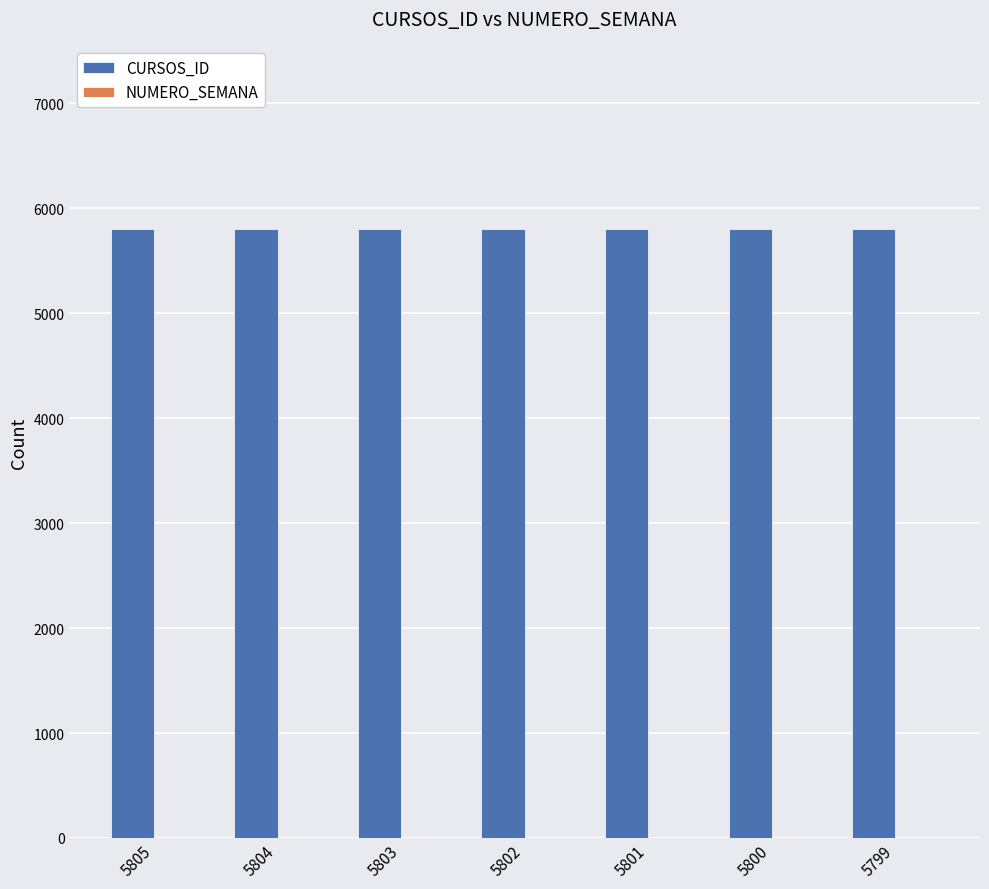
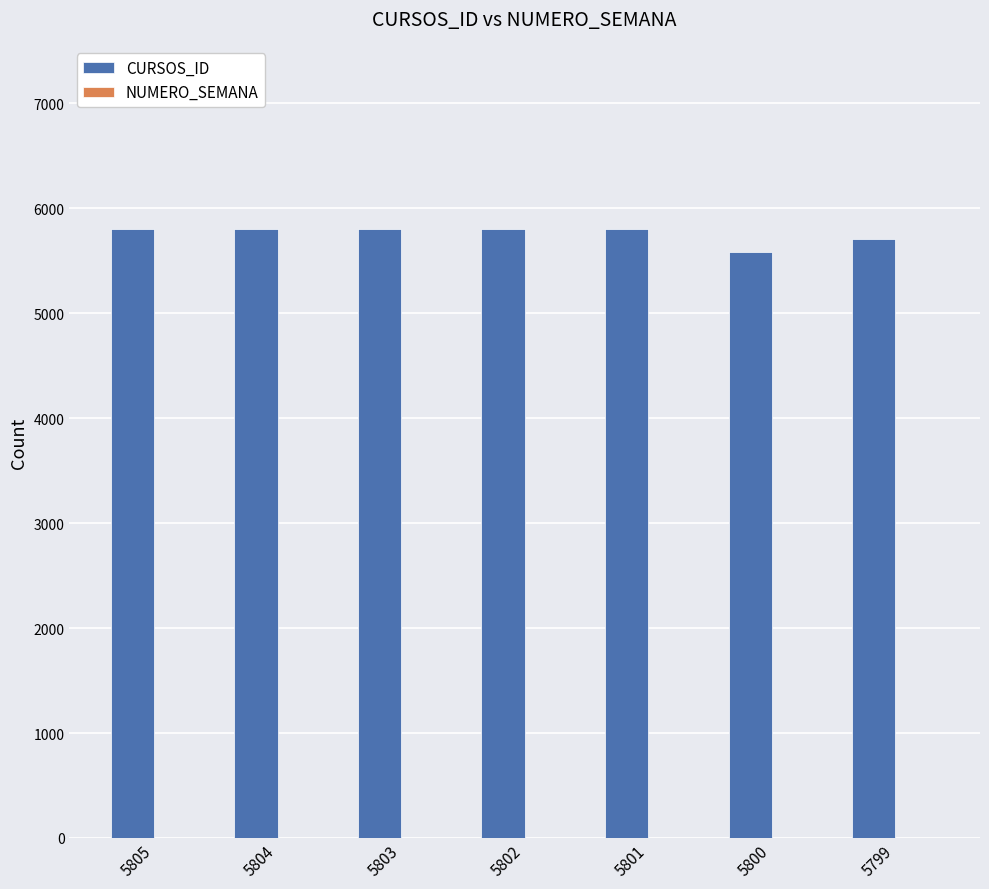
  {
    "CURSOS_ID": {
      "5805": 5810,
      "5804": 5800,
      "5803": 5800,
      "5802": 5800,
      "5801": 5800,
-     "5800": 5800,
-     "5799": 5800
+     "5800": 5580,
+     "5799": 5700
    }
  }
